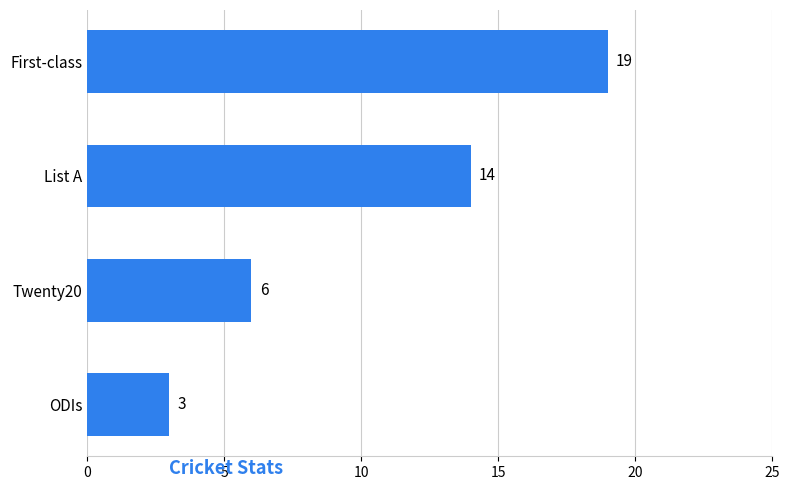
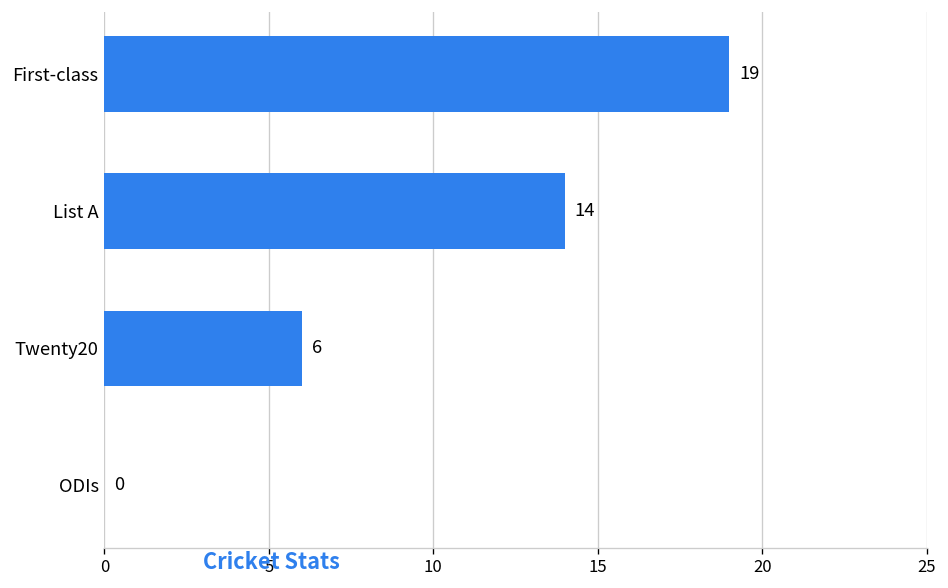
  {
    "First-class": 19,
    "List A": 14,
    "Twenty20": 6,
-   "ODIs": 3
+   "ODIs": 0
  }
